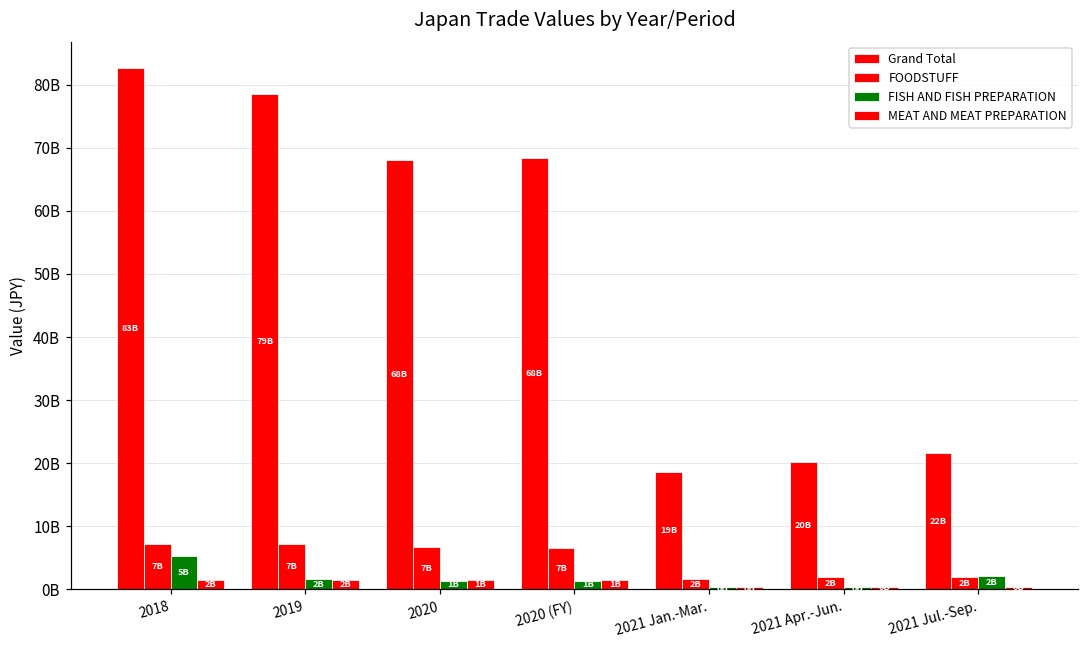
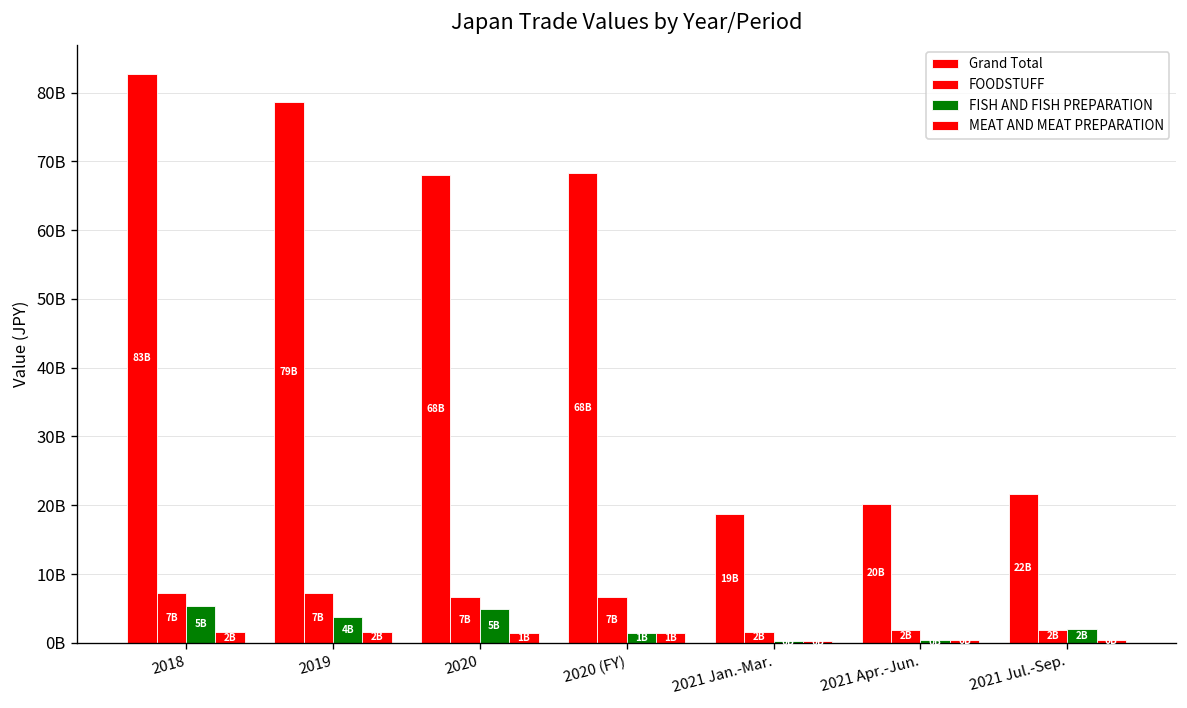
  {
    "FISH AND FISH PREPARATION": {
      "2018": "5B",
-     "2019": "2B",
-     "2020": "1B",
+     "2019": "4B",
+     "2020": "5B",
      "2020 (FY)": "1B",
      "2021 Jul.-Sep.": "2B"
    }
  }
